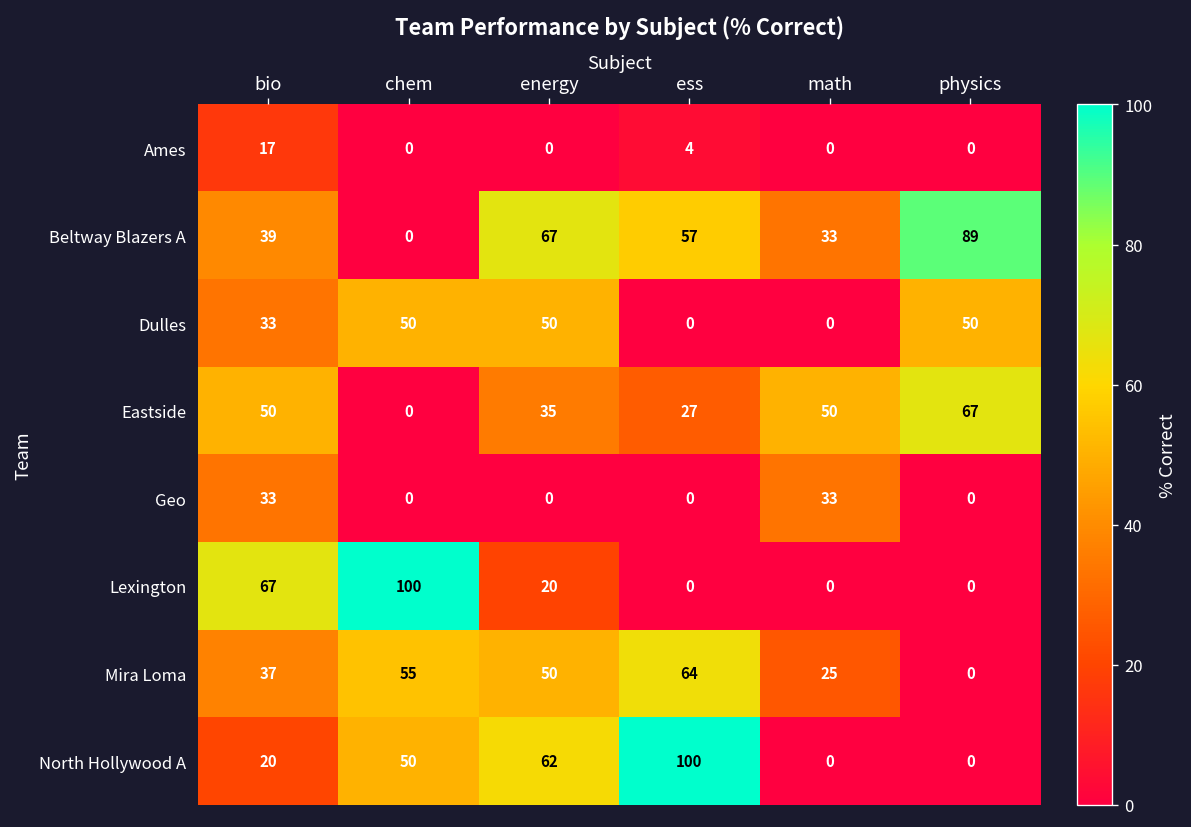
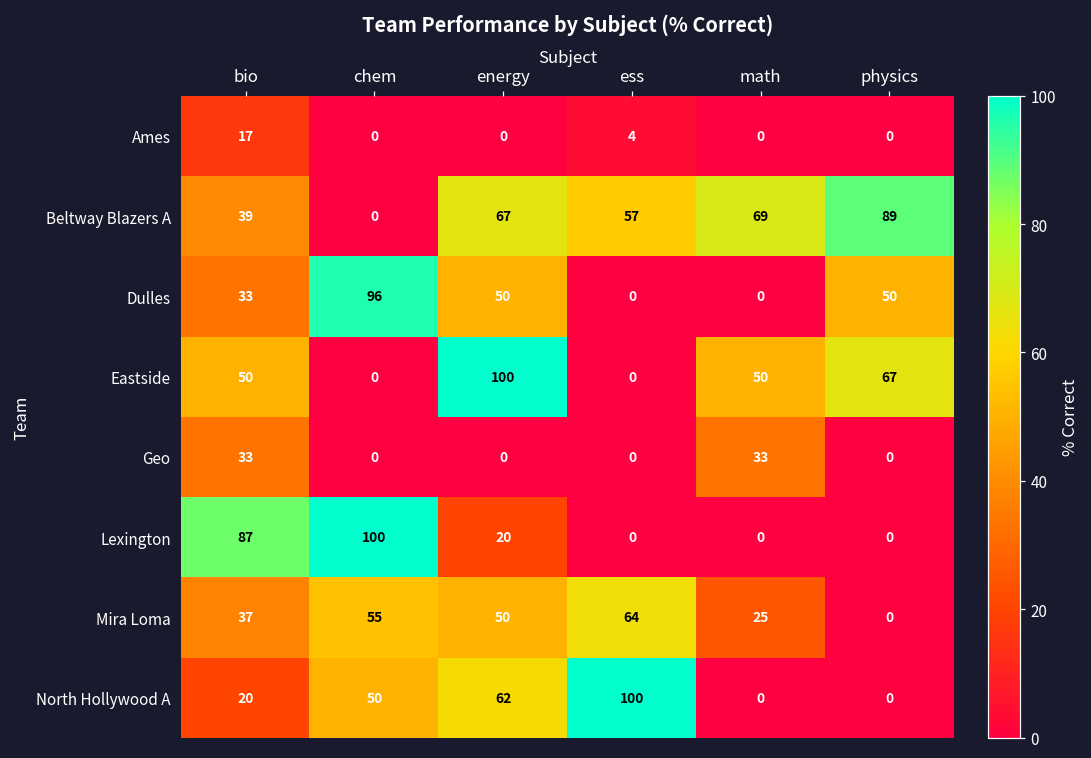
  {
    "Ames": {
      "bio": 17,
      "chem": 0,
      "energy": 0,
      "ess": 4,
      "math": 0,
      "physics": 0
    },
    "Beltway Blazers A": {
      "bio": 39,
      "chem": 0,
      "energy": 67,
      "ess": 57,
-     "math": 33,
+     "math": 69,
      "physics": 89
    },
    "Dulles": {
      "bio": 33,
-     "chem": 50,
+     "chem": 96,
      "energy": 50,
      "ess": 0,
      "math": 0,
      "physics": 50
    },
    "Eastside": {
      "bio": 50,
      "chem": 0,
-     "energy": 35,
-     "ess": 27,
+     "energy": 100,
+     "ess": 0,
      "math": 50,
      "physics": 67
    },
    "Geo": {
      "bio": 33,
      "chem": 0,
      "energy": 0,
      "ess": 0,
      "math": 33,
      "physics": 0
    },
    "Lexington": {
-     "bio": 67,
+     "bio": 87,
      "chem": 100,
      "energy": 20,
      "ess": 0,
      "math": 0,
      "physics": 0
    },
    "Mira Loma": {
      "bio": 37,
      "chem": 55,
      "energy": 50,
      "ess": 64,
      "math": 25,
      "physics": 0
    },
    "North Hollywood A": {
      "bio": 20,
      "chem": 50,
      "energy": 62,
      "ess": 100,
      "math": 0,
      "physics": 0
    }
  }
